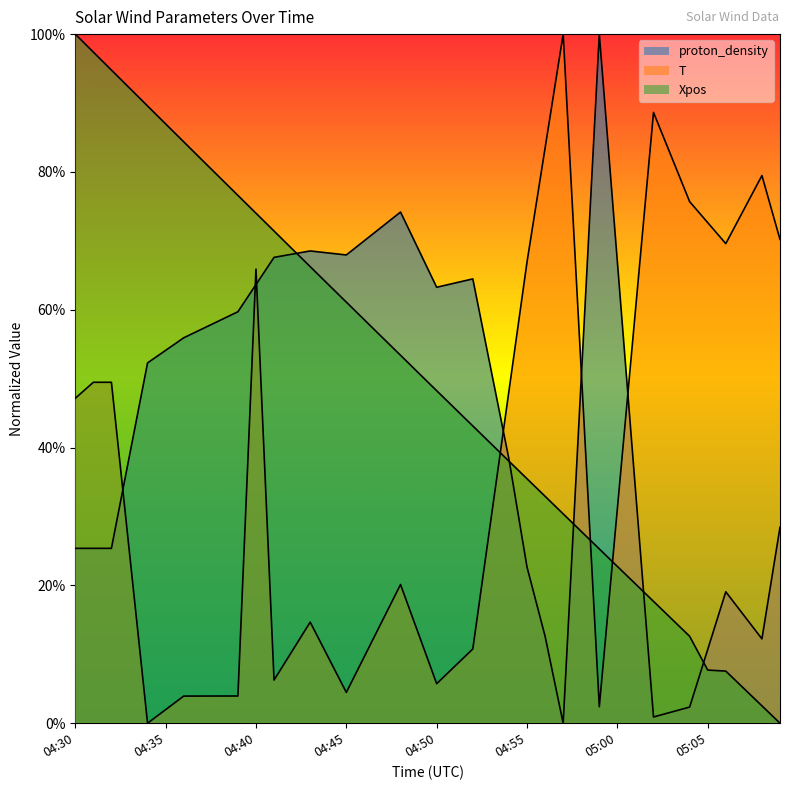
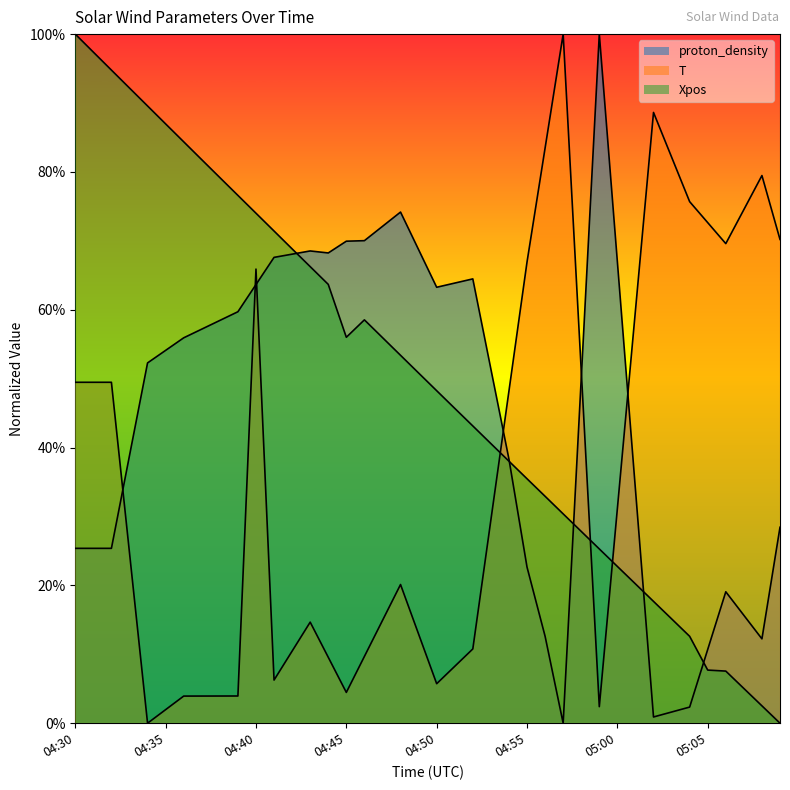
  {
    "proton_density": {
      "04:30": "25%",
      "04:35": "54%",
      "04:40": "64%",
-     "04:45": "68%",
+     "04:45": "70%",
      "04:50": "63%",
      "04:55": "23%",
      "05:00": "67%",
      "05:05": "11%"
    },
    "T": {
-     "04:30": "47%",
+     "04:30": "49%",
      "04:35": "2%",
      "04:40": "66%",
      "04:45": "4%",
      "04:50": "6%",
      "04:55": "67%",
      "05:00": "31%",
      "05:05": "73%"
    },
    "Xpos": {
      "04:30": "100%",
      "04:35": "87%",
      "04:40": "74%",
-     "04:45": "61%",
+     "04:45": "56%",
      "04:50": "48%",
      "04:55": "35%",
      "05:00": "23%",
      "05:05": "8%"
    }
  }
